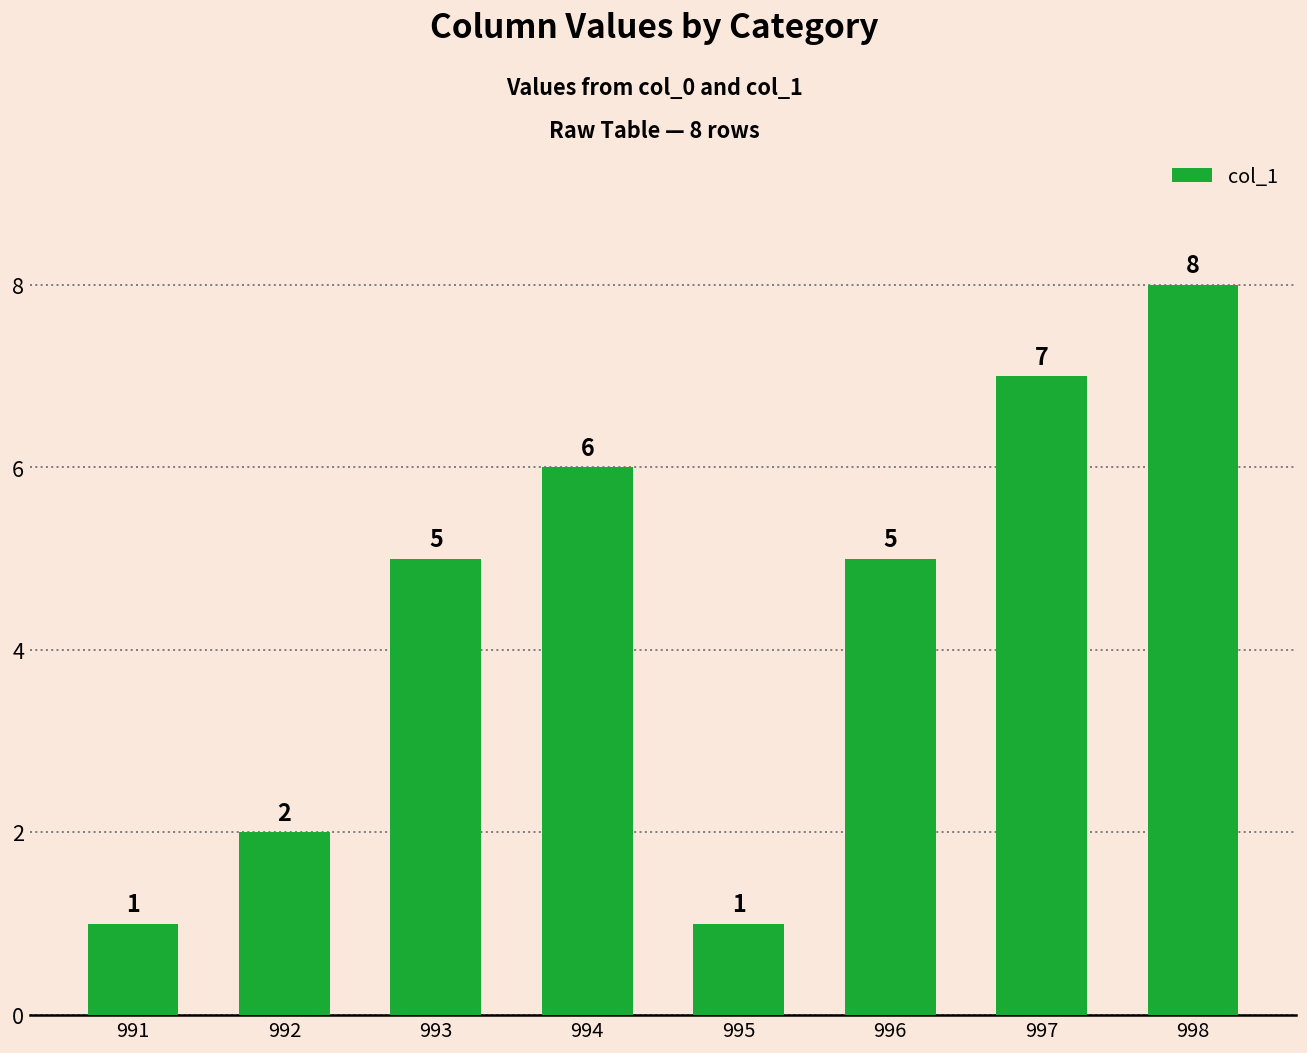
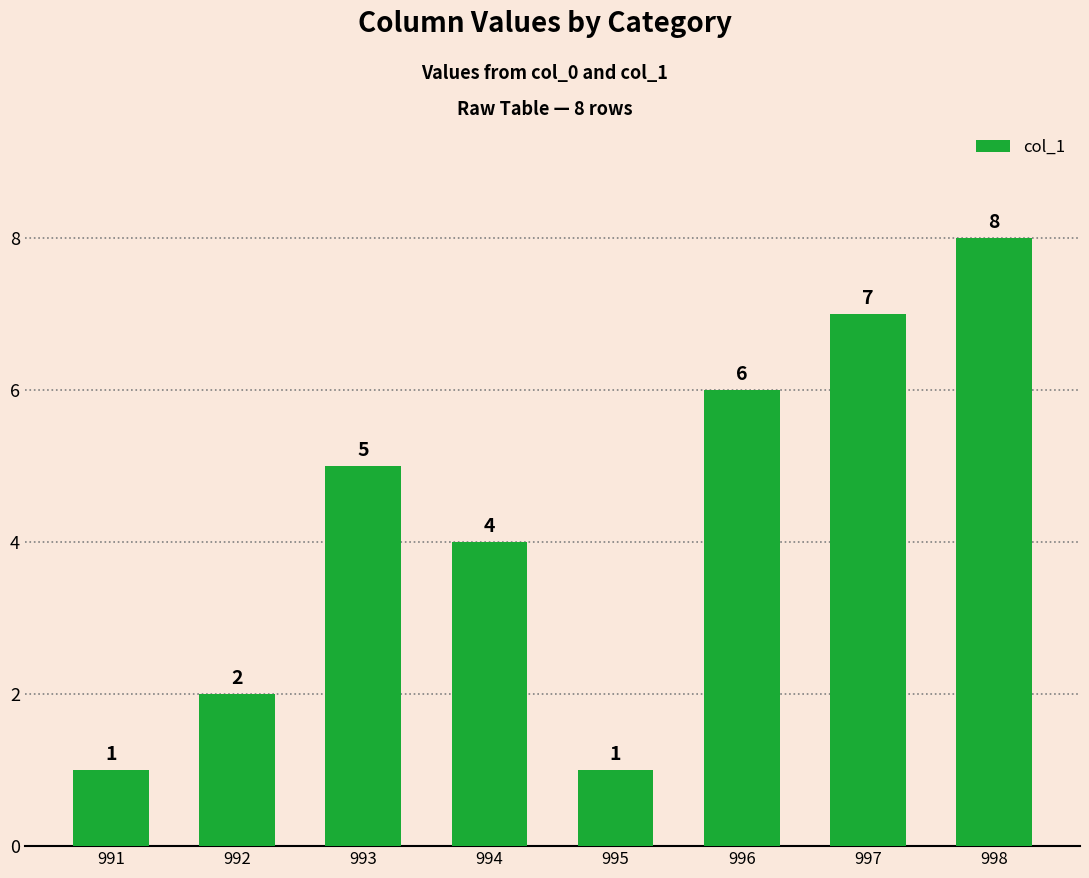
  {
    "991": 1,
    "992": 2,
    "993": 5,
-   "994": 6,
+   "994": 4,
    "995": 1,
-   "996": 5,
+   "996": 6,
    "997": 7,
    "998": 8
  }
